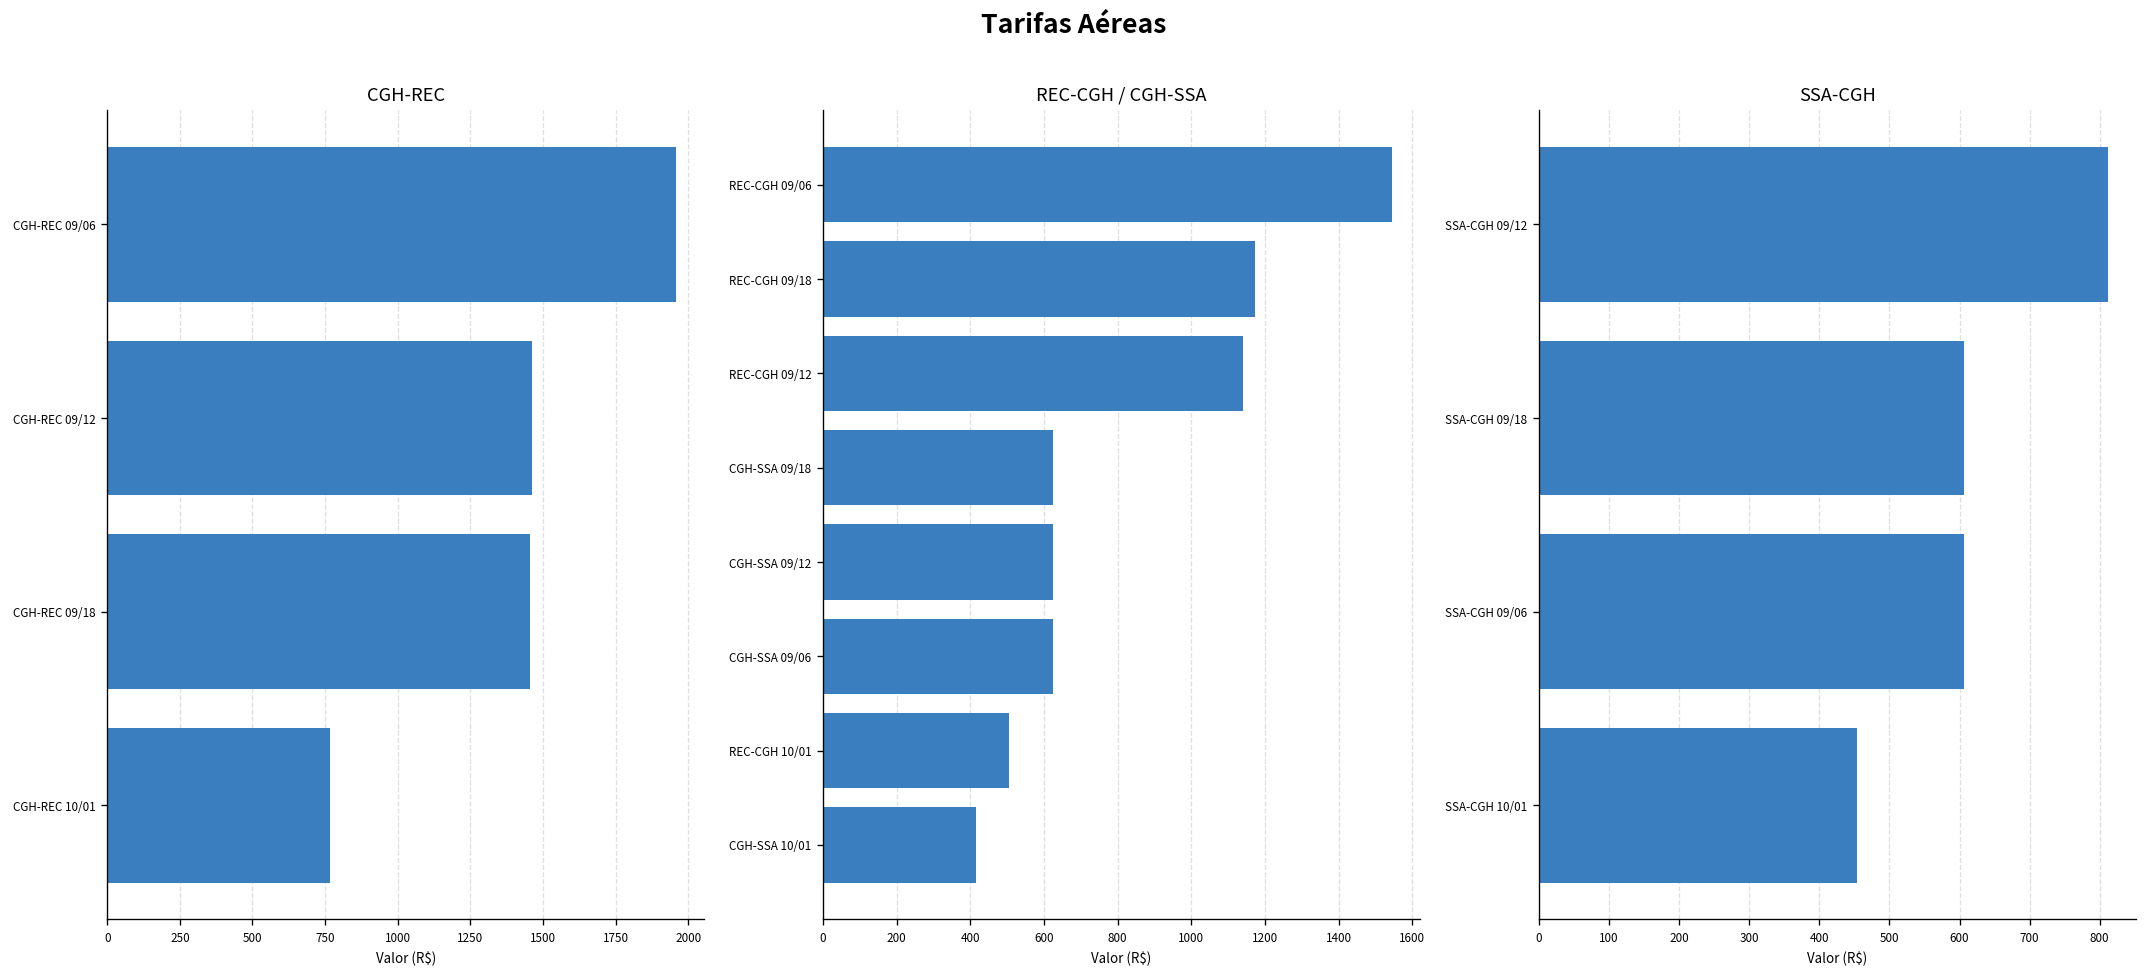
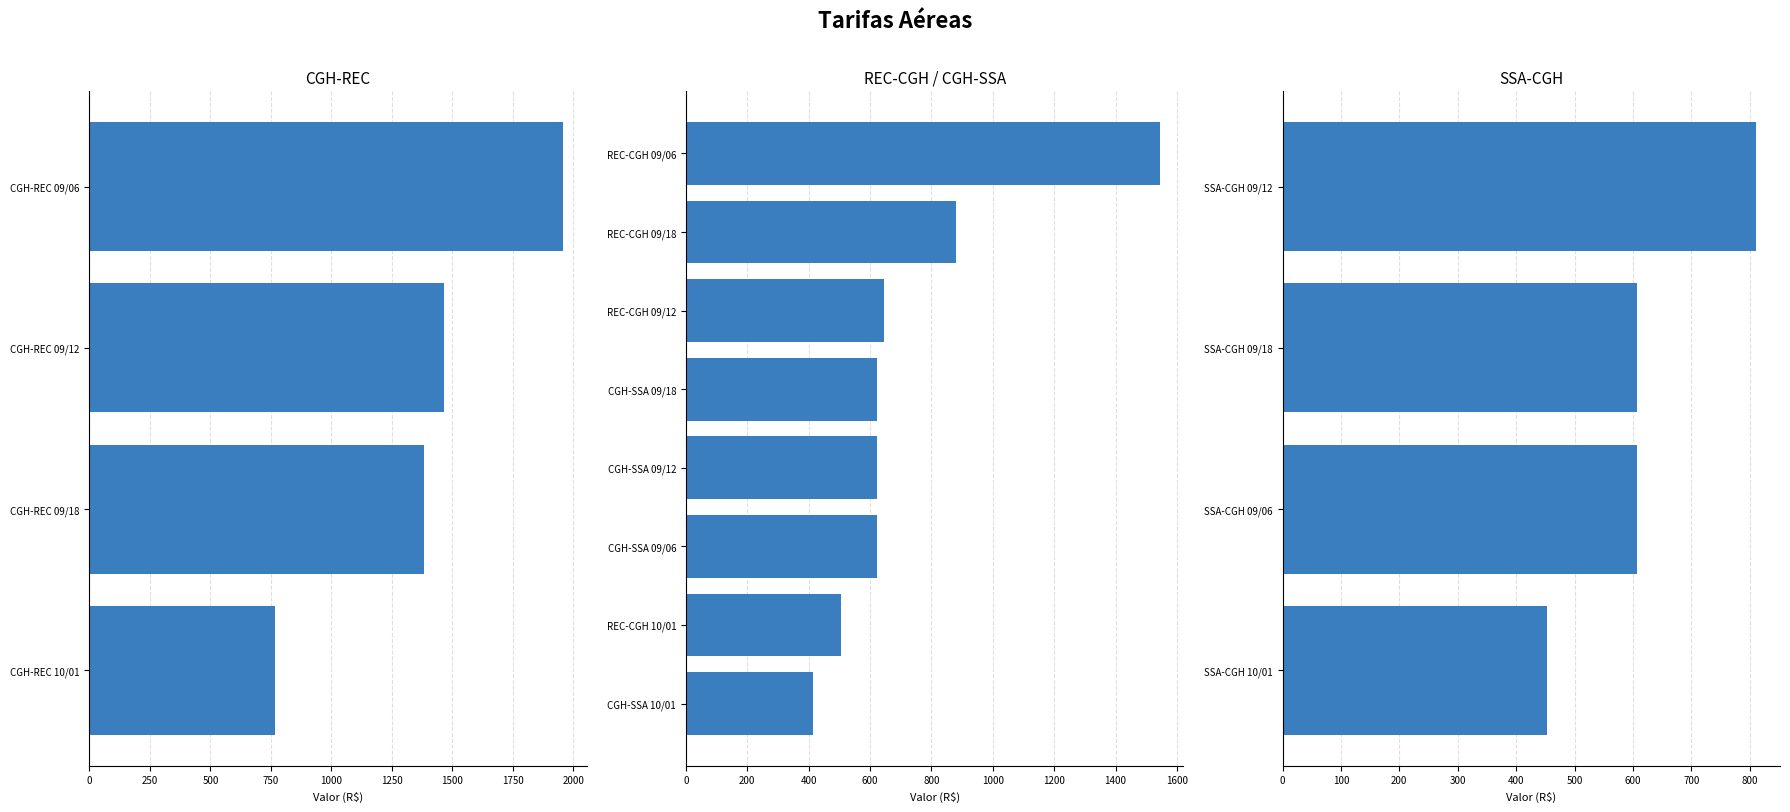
  {
    "CGH-REC": {
      "CGH-REC 09/06": 1960,
      "CGH-REC 09/12": 1460,
-     "CGH-REC 09/18": 1450,
+     "CGH-REC 09/18": 1380,
      "CGH-REC 10/01": 770
    },
    "REC-CGH / CGH-SSA": {
      "REC-CGH 09/06": 1540,
-     "REC-CGH 09/18": 1170,
-     "REC-CGH 09/12": 1140,
+     "REC-CGH 09/18": 880,
+     "REC-CGH 09/12": 650,
      "CGH-SSA 09/18": 620,
      "CGH-SSA 09/12": 620,
      "CGH-SSA 09/06": 620,
      "REC-CGH 10/01": 500,
      "CGH-SSA 10/01": 420
    },
    "SSA-CGH": {
      "SSA-CGH 09/12": 810,
      "SSA-CGH 09/18": 610,
      "SSA-CGH 09/06": 610,
      "SSA-CGH 10/01": 450
    }
  }
